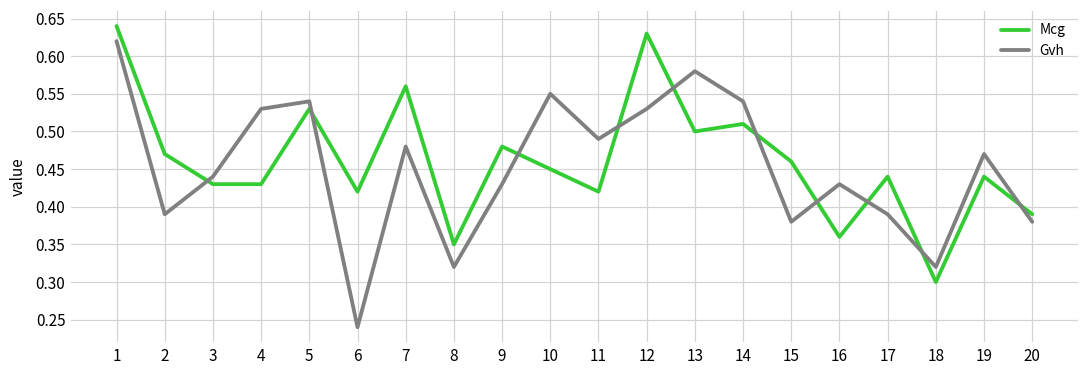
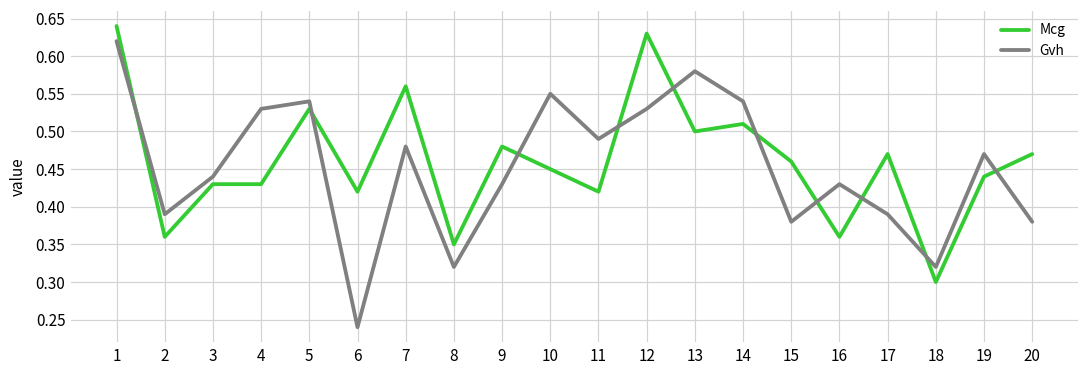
  {
    "Mcg": {
      "1": 0.64,
-     "2": 0.47,
+     "2": 0.36,
      "3": 0.43,
      "4": 0.43,
      "5": 0.53,
      "6": 0.42,
      "7": 0.56,
      "8": 0.35,
      "9": 0.48,
      "10": 0.45,
      "11": 0.42,
      "12": 0.63,
      "13": 0.50,
      "14": 0.51,
      "15": 0.46,
      "16": 0.36,
-     "17": 0.44,
+     "17": 0.47,
      "18": 0.30,
      "19": 0.44,
-     "20": 0.39
+     "20": 0.47
    },
    "Gvh": {
      "1": 0.62,
      "2": 0.39,
      "3": 0.44,
      "4": 0.53,
      "5": 0.54,
      "6": 0.24,
      "7": 0.48,
      "8": 0.32,
      "9": 0.43,
      "10": 0.55,
      "11": 0.49,
      "12": 0.53,
      "13": 0.58,
      "14": 0.54,
      "15": 0.38,
      "16": 0.43,
      "17": 0.39,
      "18": 0.32,
      "19": 0.47,
      "20": 0.38
    }
  }
